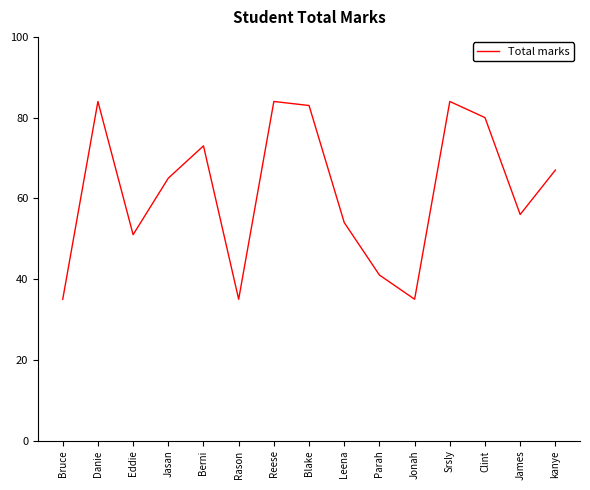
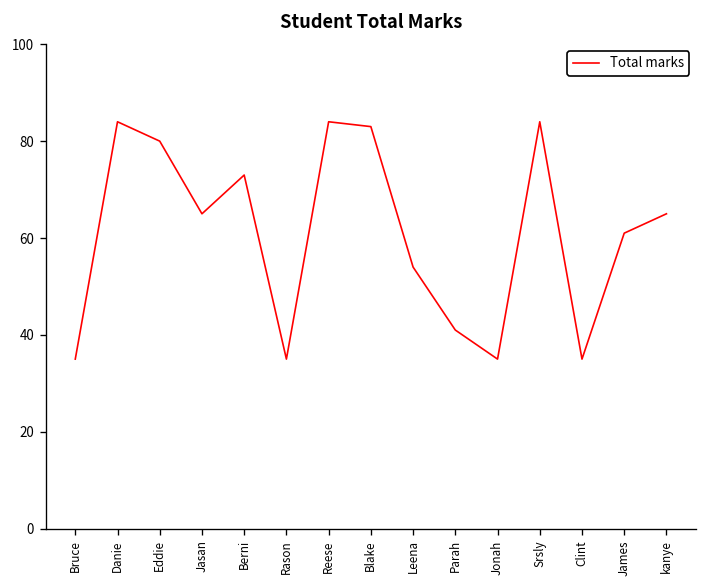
  {
    "Bruce": 35,
    "Danie": 84,
-   "Eddie": 51,
+   "Eddie": 80,
    "Jasan": 65,
    "Berni": 73,
    "Rason": 35,
    "Reese": 84,
    "Blake": 83,
    "Leena": 54,
    "Parah": 41,
    "Jonah": 35,
    "Srsly": 84,
-   "Clint": 80,
-   "James": 56,
-   "kanye": 67
+   "Clint": 35,
+   "James": 61,
+   "kanye": 65
  }
